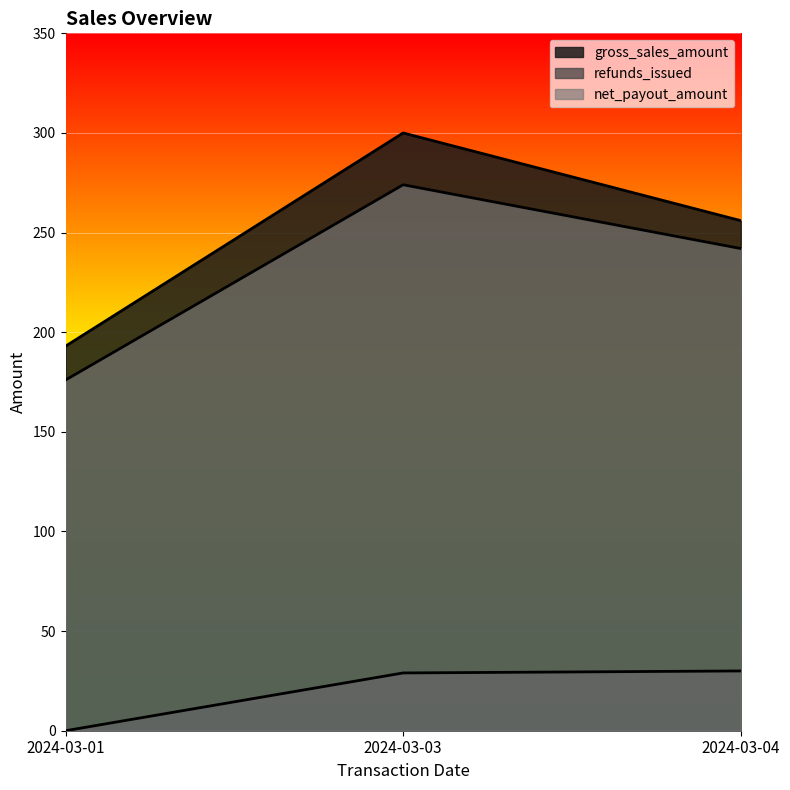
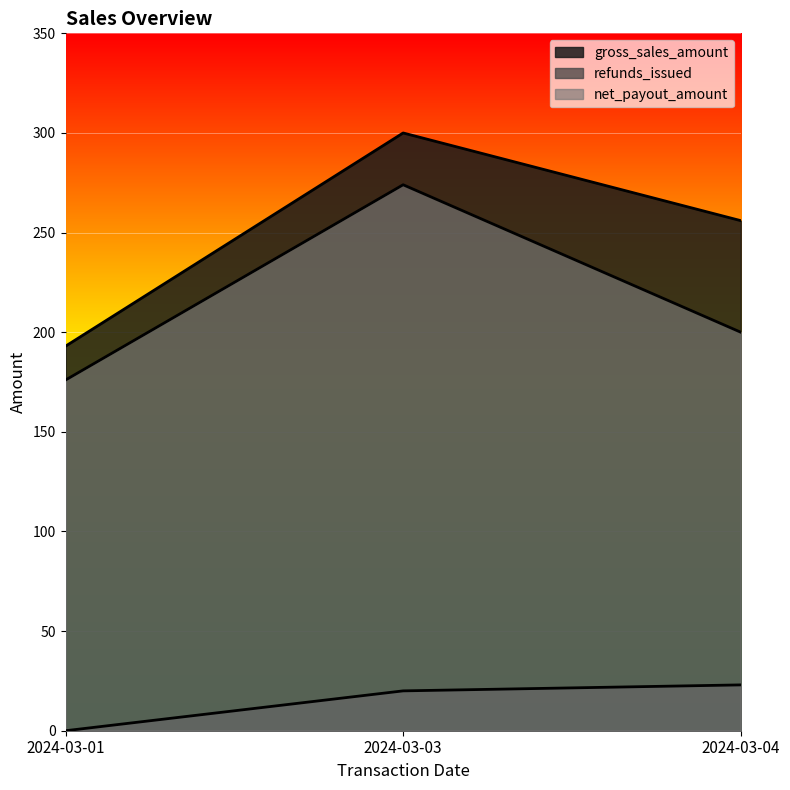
  {
    "gross_sales_amount": {
      "2024-03-01": 193,
      "2024-03-03": 300,
      "2024-03-04": 256
    },
    "refunds_issued": {
      "2024-03-01": 0,
-     "2024-03-03": 29,
-     "2024-03-04": 30
+     "2024-03-03": 20,
+     "2024-03-04": 23
    },
    "net_payout_amount": {
      "2024-03-01": 176,
      "2024-03-03": 274,
-     "2024-03-04": 242
+     "2024-03-04": 200
    }
  }
